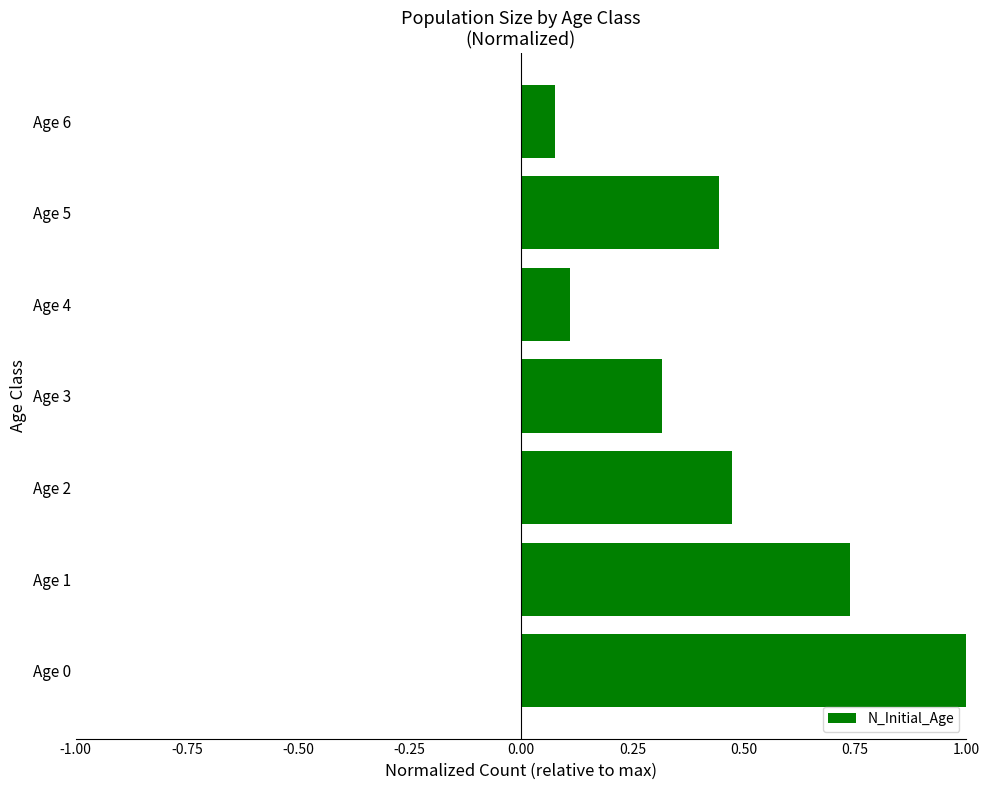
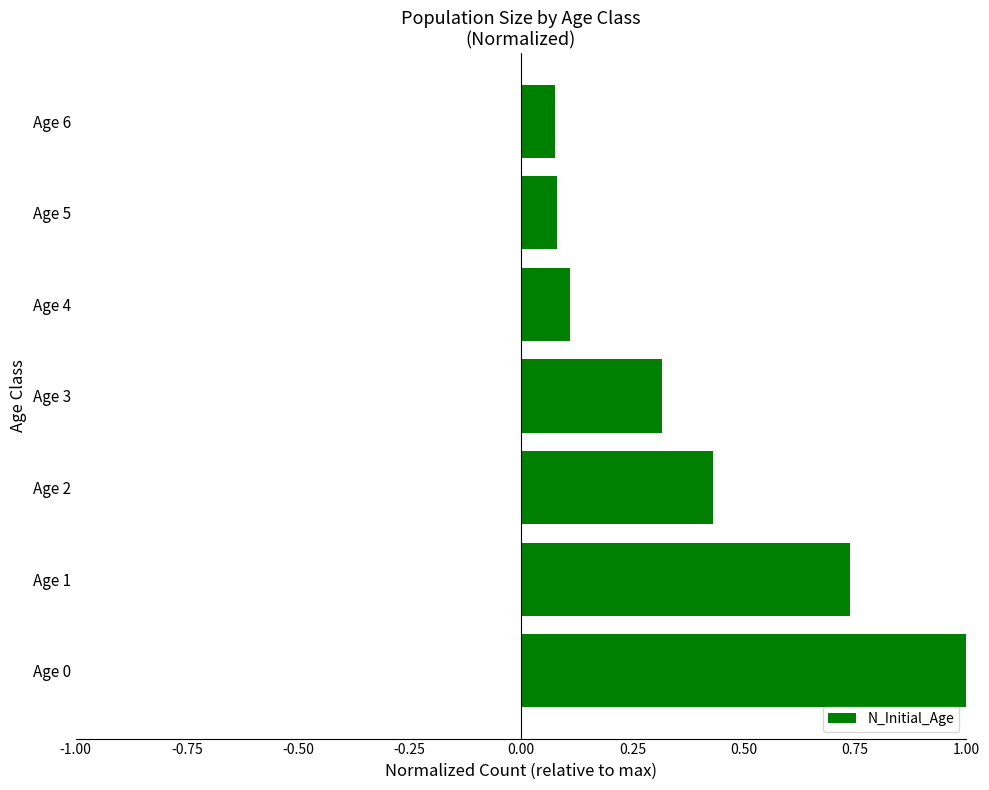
  {
    "Age 6": 0.08,
-   "Age 5": 0.44,
+   "Age 5": 0.08,
    "Age 4": 0.11,
    "Age 3": 0.32,
-   "Age 2": 0.47,
+   "Age 2": 0.43,
    "Age 1": 0.74,
    "Age 0": 1.00
  }
